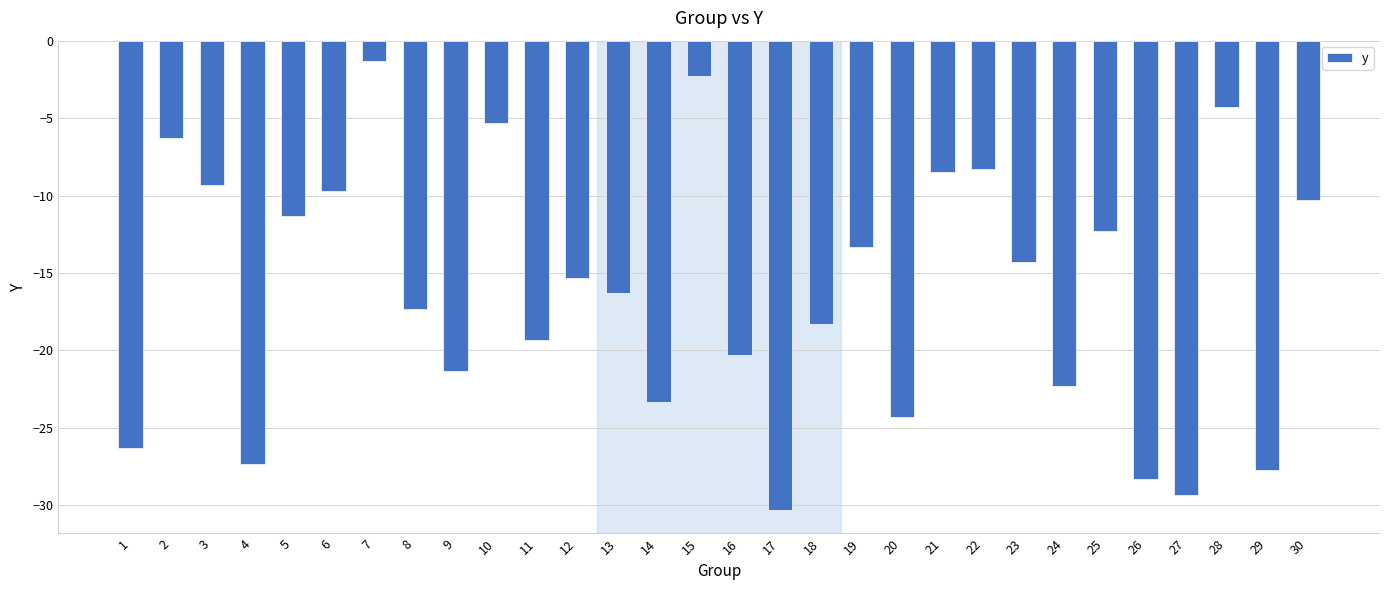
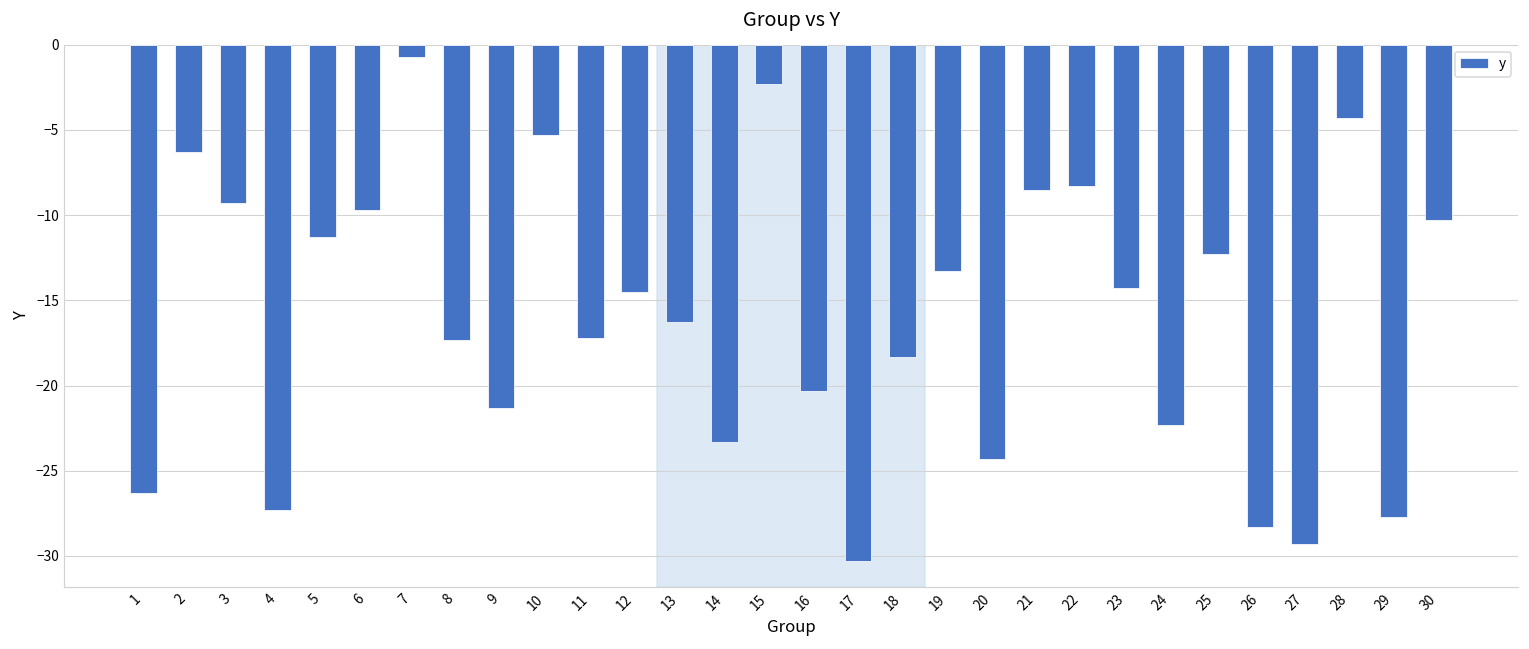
  {
    "1": -26.3,
    "2": -6.3,
    "3": -9.3,
    "4": -27.3,
    "5": -11.3,
    "6": -9.7,
-   "7": -1.3,
+   "7": -0.7,
    "8": -17.3,
    "9": -21.3,
    "10": -5.3,
-   "11": -19.3,
-   "12": -15.3,
+   "11": -17.2,
+   "12": -14.5,
    "13": -16.3,
    "14": -23.3,
    "15": -2.3,
    "16": -20.3,
    "17": -30.3,
    "18": -18.3,
    "19": -13.3,
    "20": -24.3,
    "21": -8.5,
    "22": -8.3,
    "23": -14.3,
    "24": -22.3,
    "25": -12.3,
    "26": -28.3,
    "27": -29.3,
    "28": -4.3,
    "29": -27.7,
    "30": -10.3
  }
